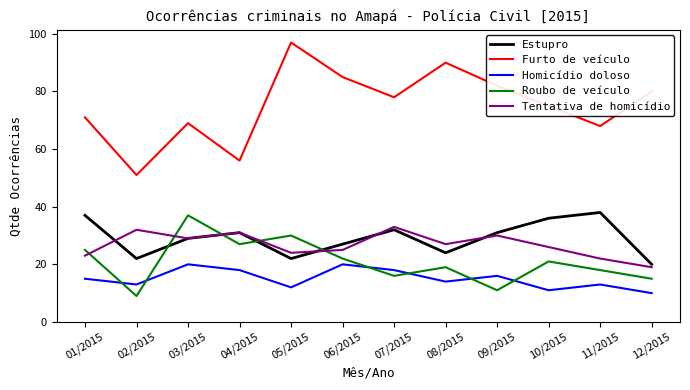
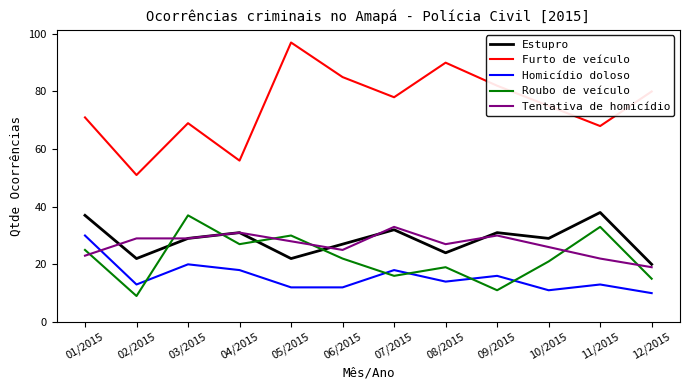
  {
    "Estupro": {
      "01/2015": 37,
      "02/2015": 22,
      "05/2015": 22,
      "06/2015": 27,
      "07/2015": 32,
      "08/2015": 24,
      "09/2015": 31,
-     "10/2015": 36,
+     "10/2015": 29,
      "11/2015": 38,
      "12/2015": 20
    },
    "Furto de veículo": {
      "01/2015": 71,
      "02/2015": 51,
      "03/2015": 69,
      "04/2015": 56,
      "05/2015": 97,
      "06/2015": 85,
      "07/2015": 78,
      "08/2015": 90,
      "11/2015": 68
    },
    "Homicídio doloso": {
-     "01/2015": 15,
+     "01/2015": 30,
      "02/2015": 13,
      "03/2015": 20,
      "04/2015": 18,
      "05/2015": 12,
-     "06/2015": 20,
+     "06/2015": 12,
      "07/2015": 18,
      "08/2015": 14,
      "09/2015": 16,
      "10/2015": 11,
      "11/2015": 13,
      "12/2015": 10
    },
    "Roubo de veículo": {
      "01/2015": 25,
      "02/2015": 9,
      "03/2015": 37,
      "04/2015": 27,
      "05/2015": 30,
      "06/2015": 22,
      "07/2015": 16,
      "08/2015": 19,
      "09/2015": 11,
      "10/2015": 21,
-     "11/2015": 18,
+     "11/2015": 33,
      "12/2015": 15
    },
    "Tentativa de homicídio": {
      "01/2015": 23,
-     "02/2015": 32,
-     "05/2015": 24,
+     "02/2015": 29,
+     "05/2015": 28,
      "06/2015": 25,
      "07/2015": 33,
      "08/2015": 27,
      "09/2015": 30,
      "10/2015": 26,
      "11/2015": 22,
      "12/2015": 19
    }
  }
